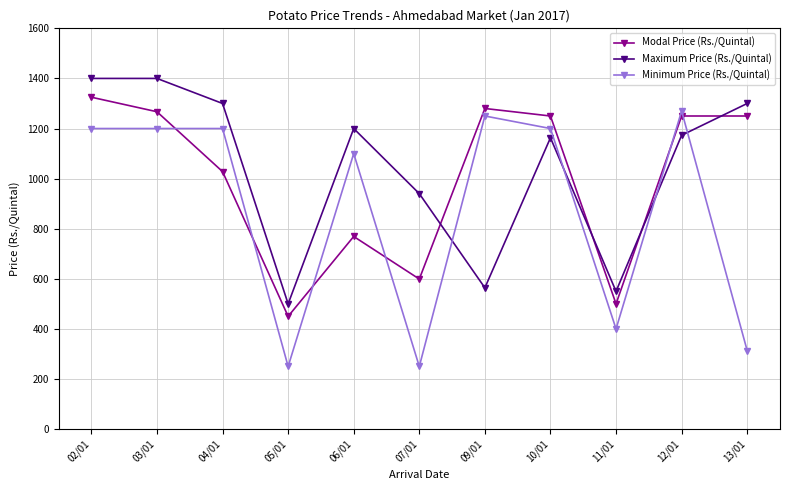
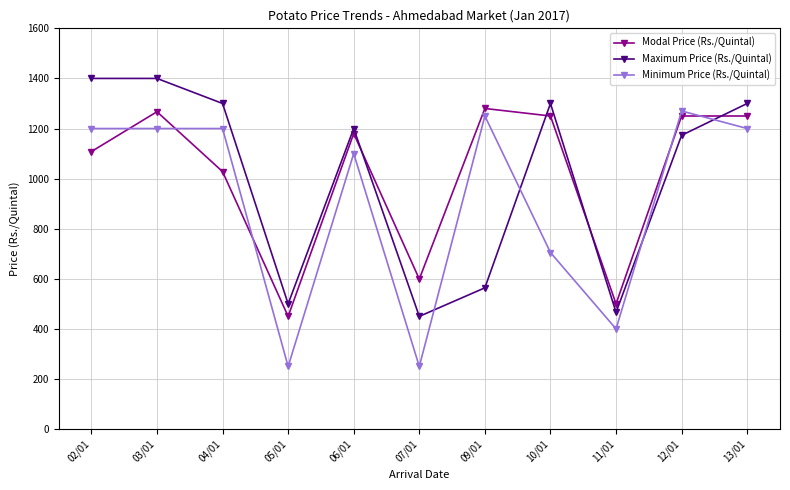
  {
    "Modal Price (Rs./Quintal)": {
-     "02/01": 1330,
+     "02/01": 1110,
      "03/01": 1270,
      "04/01": 1030,
      "05/01": 450,
-     "06/01": 770,
+     "06/01": 1180,
      "07/01": 600,
      "09/01": 1280,
      "10/01": 1250,
      "11/01": 500,
      "12/01": 1250,
      "13/01": 1250
    },
    "Maximum Price (Rs./Quintal)": {
      "02/01": 1400,
      "03/01": 1400,
      "04/01": 1300,
      "05/01": 500,
      "06/01": 1200,
-     "07/01": 940,
+     "07/01": 450,
      "09/01": 560,
-     "10/01": 1160,
-     "11/01": 550,
+     "10/01": 1300,
+     "11/01": 470,
      "12/01": 1170,
      "13/01": 1300
    },
    "Minimum Price (Rs./Quintal)": {
      "02/01": 1200,
      "03/01": 1200,
      "04/01": 1200,
      "05/01": 250,
      "06/01": 1100,
      "07/01": 250,
      "09/01": 1250,
-     "10/01": 1200,
+     "10/01": 710,
      "11/01": 400,
      "12/01": 1270,
-     "13/01": 310
+     "13/01": 1200
    }
  }
